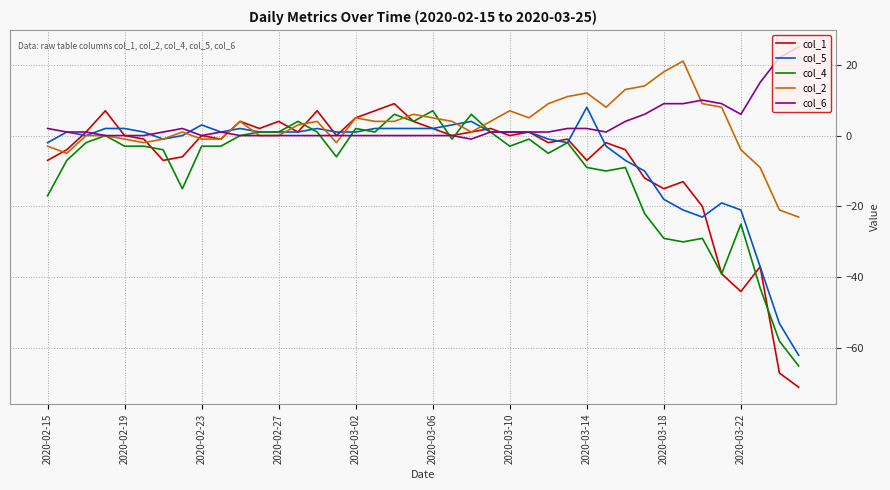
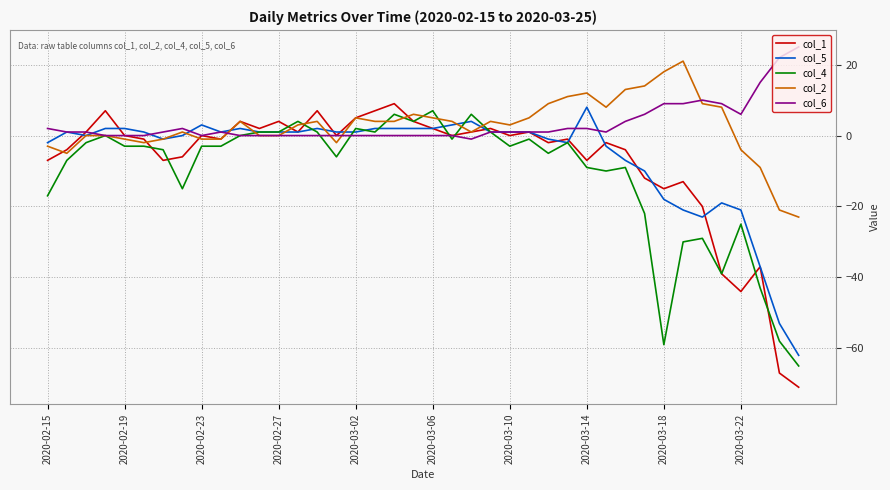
  {
    "col_1": {
      "2020-02-15": -7,
      "2020-02-27": 4,
      "2020-03-10": 0,
      "2020-03-14": -7,
      "2020-03-18": -15,
      "2020-03-22": -44
    },
    "col_5": {
      "2020-02-15": -2,
      "2020-02-19": 2,
      "2020-02-23": 3,
      "2020-03-02": 1,
      "2020-03-14": 8,
      "2020-03-18": -18,
      "2020-03-22": -21
    },
    "col_4": {
      "2020-02-15": -17,
      "2020-02-19": -3,
      "2020-02-23": -3,
      "2020-03-02": 2,
      "2020-03-06": 7,
      "2020-03-10": -3,
      "2020-03-14": -9,
-     "2020-03-18": -29,
+     "2020-03-18": -59,
      "2020-03-22": -25
    },
    "col_2": {
      "2020-02-15": -3,
      "2020-02-19": -1,
      "2020-02-23": -1,
      "2020-03-06": 5,
-     "2020-03-10": 7,
+     "2020-03-10": 3,
      "2020-03-14": 12,
      "2020-03-18": 18,
      "2020-03-22": -4
    },
    "col_6": {
      "2020-02-15": 2,
      "2020-03-02": 0,
      "2020-03-06": 0,
      "2020-03-14": 2,
      "2020-03-18": 9,
      "2020-03-22": 6
    }
  }
